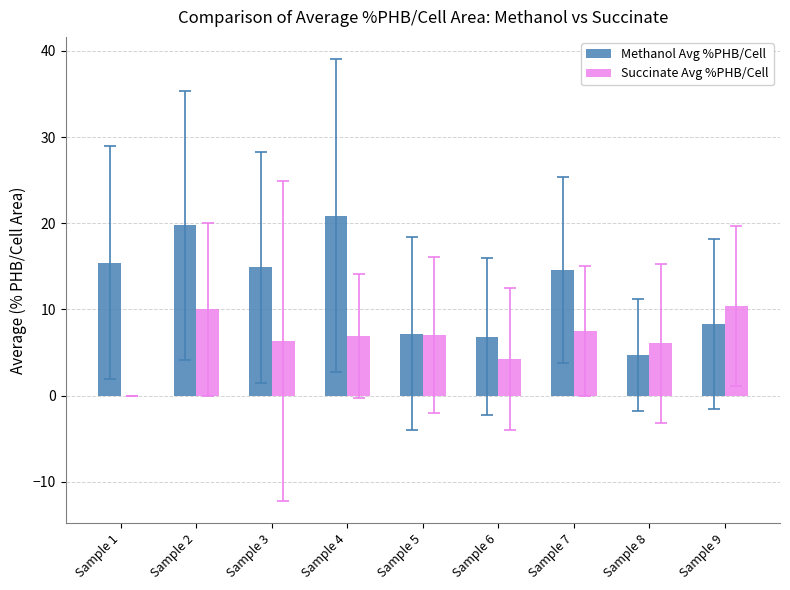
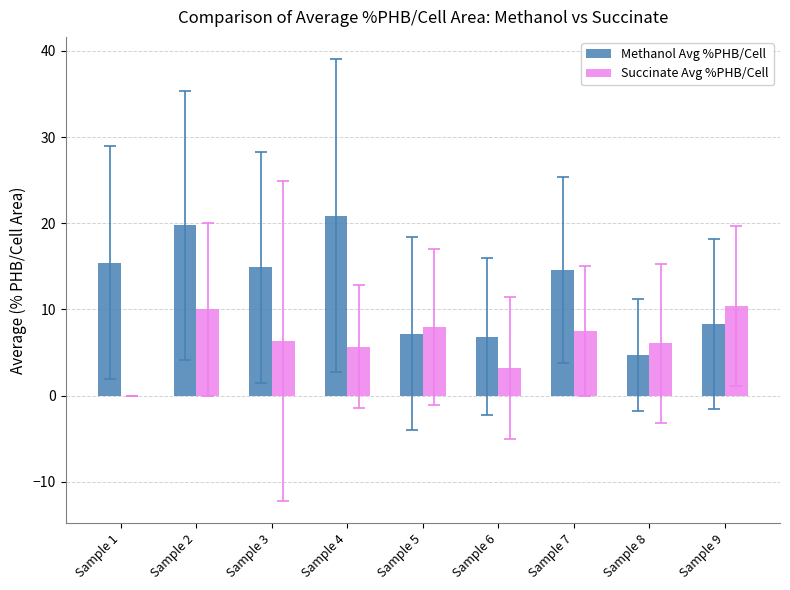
  {
    "Succinate Avg %PHB/Cell": {
      "Sample 1": 0,
      "Sample 2": 10,
      "Sample 3": 6,
-     "Sample 4": 7,
-     "Sample 5": 7,
-     "Sample 6": 4,
+     "Sample 4": 6,
+     "Sample 5": 8,
+     "Sample 6": 3,
      "Sample 7": 7,
      "Sample 8": 6,
      "Sample 9": 10
    }
  }
